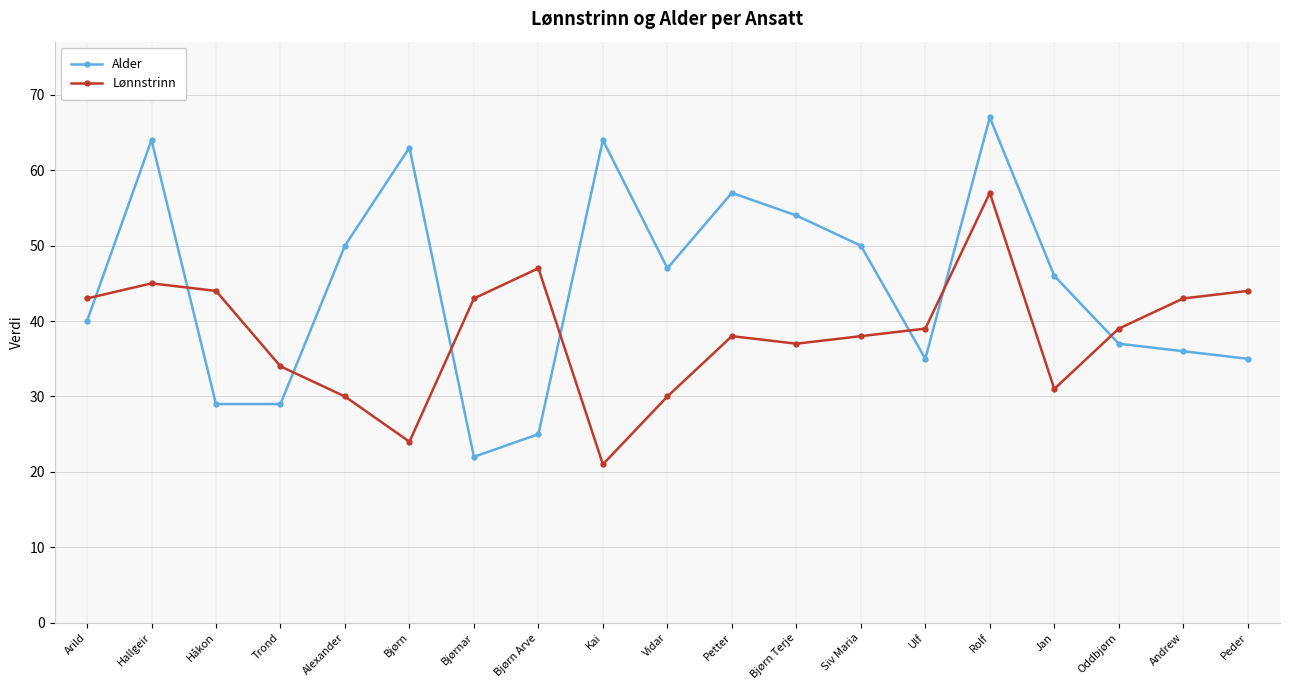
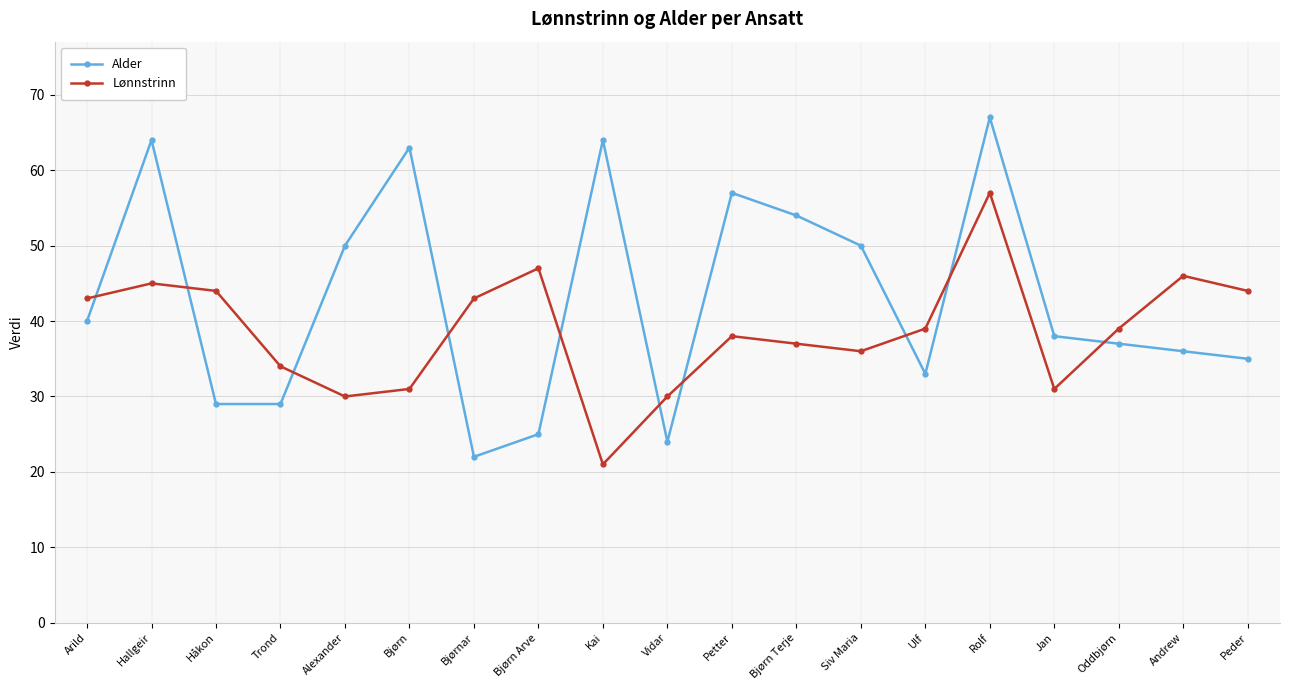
  {
    "Alder": {
      "Arild": 40,
      "Hallgeir": 64,
      "Håkon": 29,
      "Trond": 29,
      "Alexander": 50,
      "Bjørn": 63,
      "Bjørnar": 22,
      "Bjørn Arve": 25,
      "Kai": 64,
-     "Vidar": 47,
+     "Vidar": 24,
      "Petter": 57,
      "Bjørn Terje": 54,
      "Siv Maria": 50,
-     "Ulf": 35,
+     "Ulf": 33,
      "Rolf": 67,
-     "Jan": 46,
+     "Jan": 38,
      "Oddbjørn": 37,
      "Andrew": 36,
      "Peder": 35
    },
    "Lønnstrinn": {
      "Arild": 43,
      "Hallgeir": 45,
      "Håkon": 44,
      "Trond": 34,
      "Alexander": 30,
-     "Bjørn": 24,
+     "Bjørn": 31,
      "Bjørnar": 43,
      "Bjørn Arve": 47,
      "Kai": 21,
      "Vidar": 30,
      "Petter": 38,
      "Bjørn Terje": 37,
-     "Siv Maria": 38,
+     "Siv Maria": 36,
      "Ulf": 39,
      "Rolf": 57,
      "Jan": 31,
      "Oddbjørn": 39,
-     "Andrew": 43,
+     "Andrew": 46,
      "Peder": 44
    }
  }
